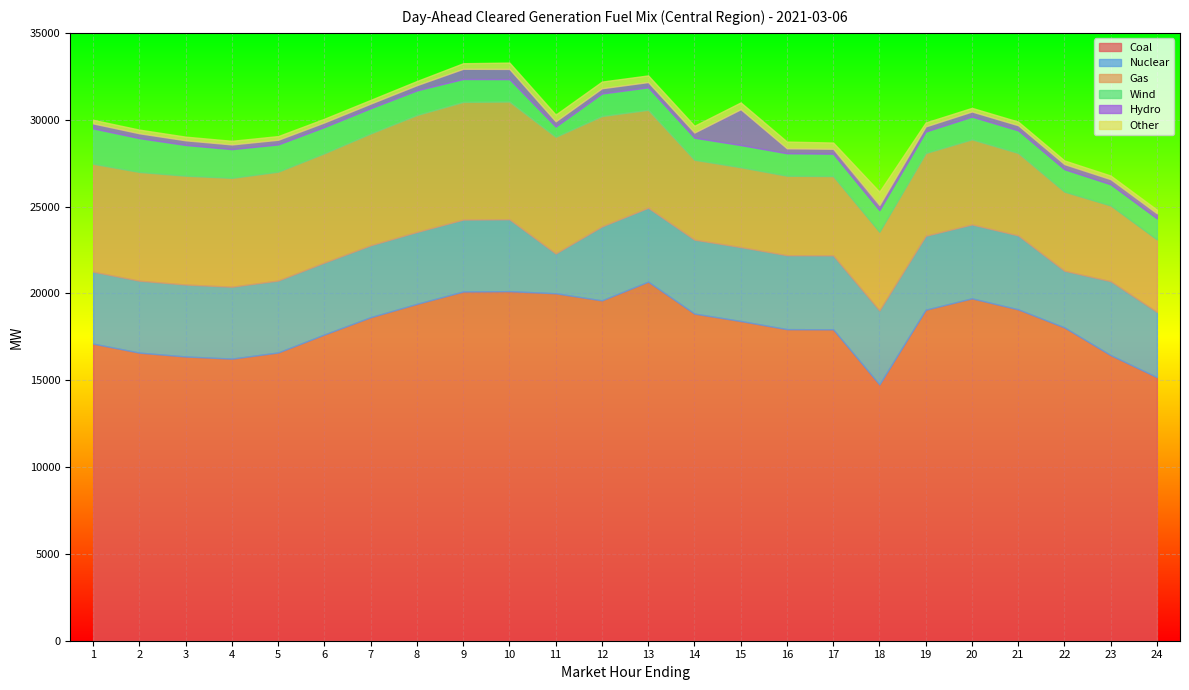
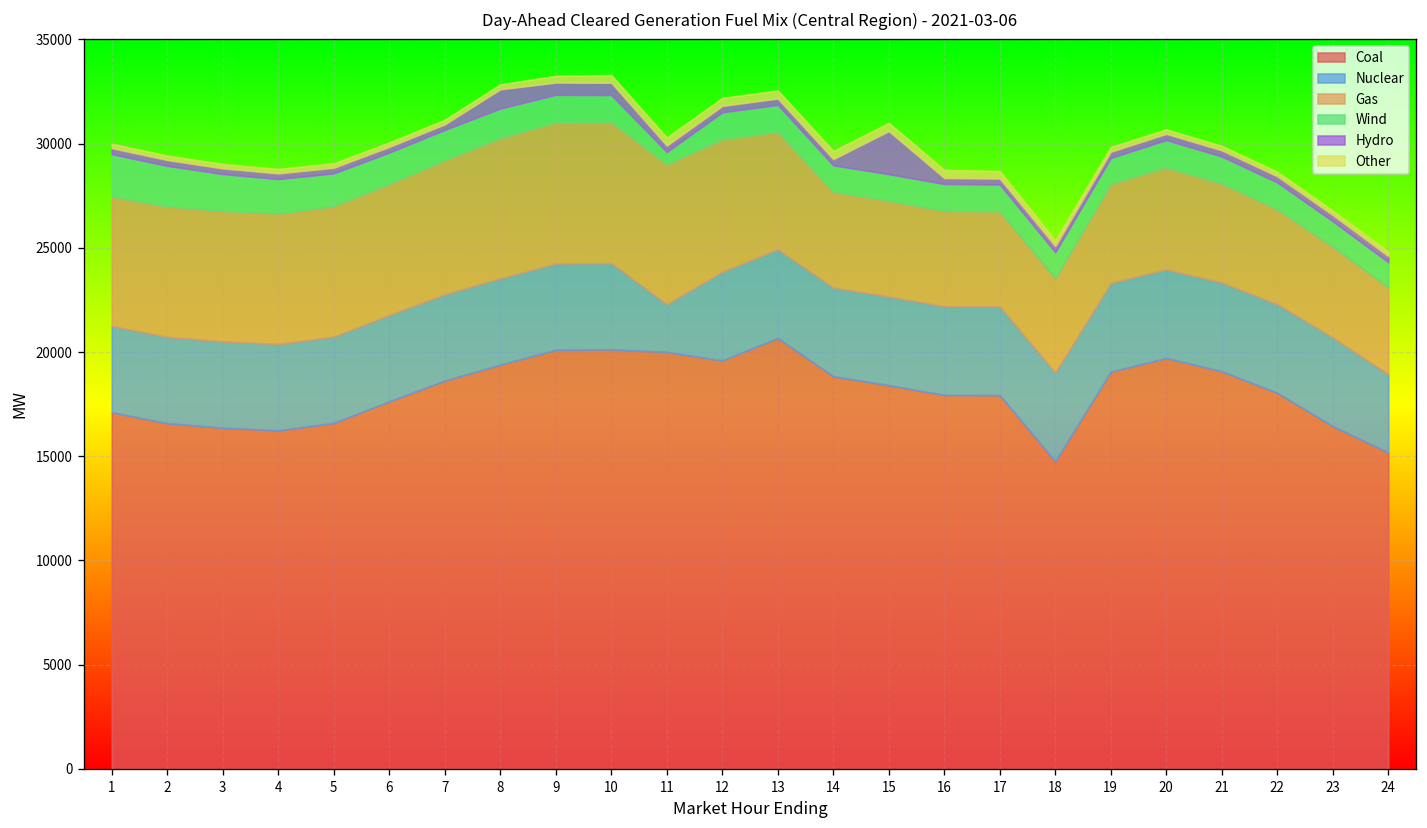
  {
    "Coal": {
      "1": 17100,
      "2": 16600,
      "3": 16400,
      "4": 16200,
      "5": 16600,
      "6": 17600,
      "7": 18600,
      "8": 19400,
      "9": 20100,
      "10": 20100,
      "11": 20000,
      "12": 19600,
      "13": 20700,
      "14": 18800,
      "15": 18400,
      "16": 17900,
      "17": 17900,
      "18": 14800,
      "19": 19100,
      "20": 19700,
      "21": 19100,
      "22": 18000,
      "23": 16400,
      "24": 15200
    },
    "Nuclear": {
      "1": 4100,
      "2": 4100,
      "3": 4100,
      "4": 4100,
      "5": 4100,
      "6": 4100,
      "7": 4100,
      "8": 4100,
      "9": 4100,
      "10": 4100,
      "11": 2300,
      "12": 4300,
      "13": 4300,
      "14": 4300,
      "15": 4300,
      "16": 4300,
      "17": 4300,
      "18": 4300,
      "19": 4300,
      "20": 4300,
      "21": 4300,
-     "22": 3300,
+     "22": 4300,
      "23": 4300,
      "24": 3800
    },
    "Gas": {
      "1": 6200,
      "2": 6300,
      "3": 6300,
      "4": 6300,
      "5": 6300,
      "6": 6300,
      "7": 6400,
      "8": 6700,
      "9": 6800,
      "10": 6800,
      "11": 6700,
      "12": 6400,
      "13": 5600,
      "14": 4600,
      "15": 4600,
      "16": 4600,
      "17": 4600,
      "18": 4500,
      "19": 4800,
      "20": 4900,
      "21": 4700,
      "22": 4600,
      "23": 4400,
      "24": 4200
    },
    "Wind": {
      "1": 2000,
      "2": 1900,
      "3": 1800,
      "4": 1700,
      "5": 1600,
      "6": 1500,
      "7": 1500,
      "8": 1400,
      "9": 1300,
      "10": 1300,
      "11": 600,
      "12": 1300,
      "13": 1300,
      "14": 1300,
      "15": 1300,
      "16": 1300,
      "17": 1300,
      "18": 1200,
      "19": 1200,
      "20": 1300,
      "21": 1300,
      "22": 1300,
      "23": 1200,
      "24": 1200
    },
    "Hydro": {
      "1": 300,
      "2": 300,
      "3": 300,
      "4": 300,
      "5": 300,
      "6": 300,
      "7": 300,
-     "8": 300,
+     "8": 900,
      "9": 600,
      "10": 600,
      "11": 300,
      "12": 300,
      "13": 300,
      "14": 300,
      "15": 2100,
      "16": 300,
      "17": 300,
      "18": 300,
      "19": 300,
      "20": 300,
      "21": 300,
      "22": 300,
      "23": 300,
      "24": 300
    },
    "Other": {
      "1": 200,
      "2": 200,
      "3": 200,
      "4": 200,
      "5": 200,
      "6": 200,
      "7": 200,
      "8": 200,
      "9": 300,
      "10": 400,
      "11": 400,
      "12": 400,
      "13": 400,
      "14": 400,
      "15": 400,
      "16": 400,
      "17": 400,
-     "18": 800,
+     "18": 300,
      "19": 200,
      "20": 200,
      "21": 200,
      "22": 200,
      "23": 200,
      "24": 200
    }
  }
